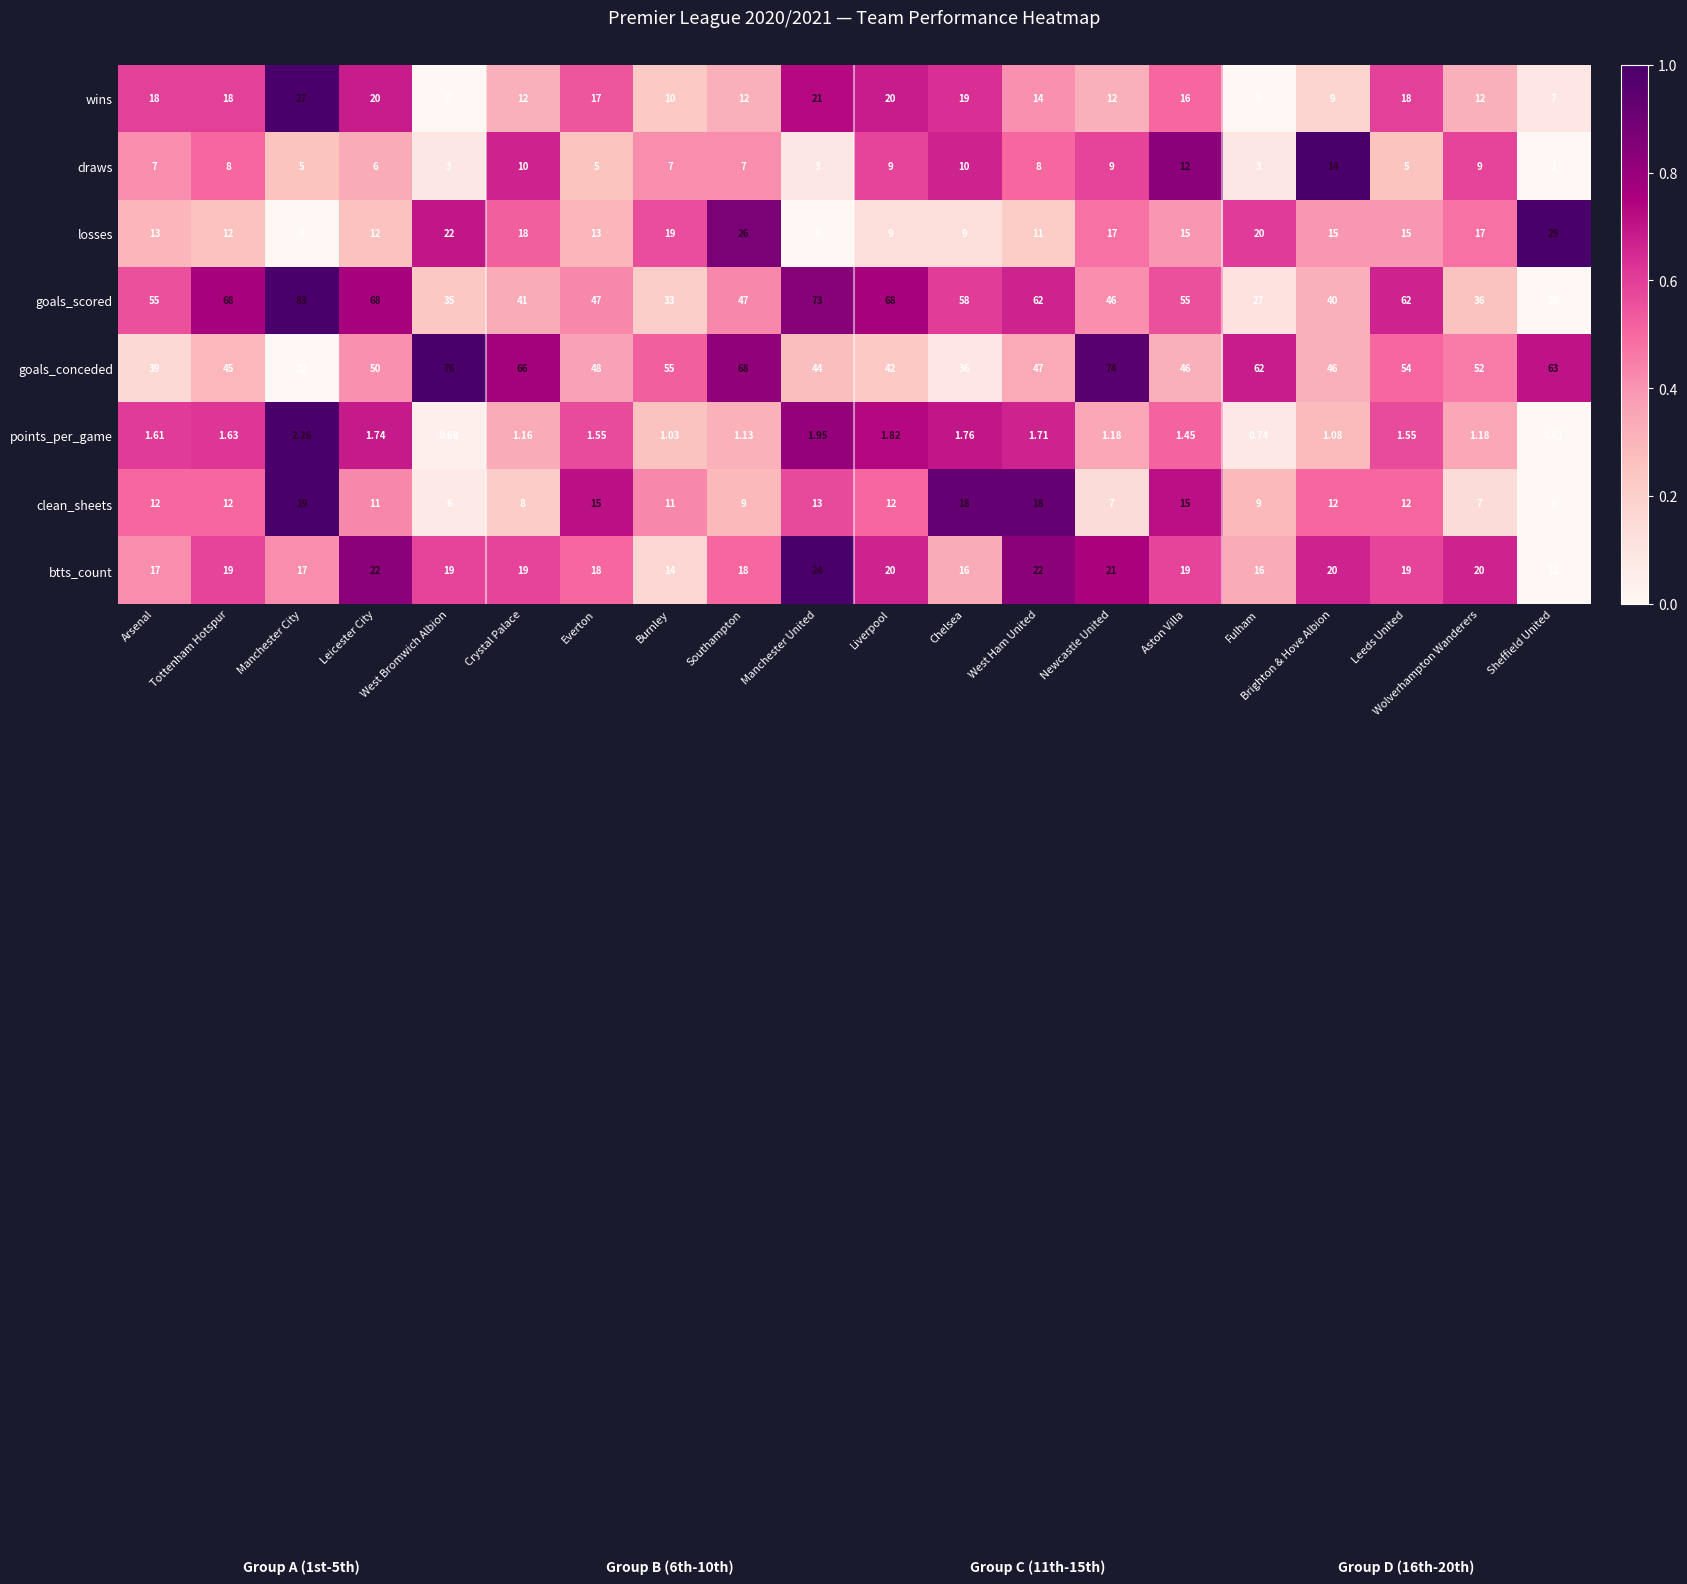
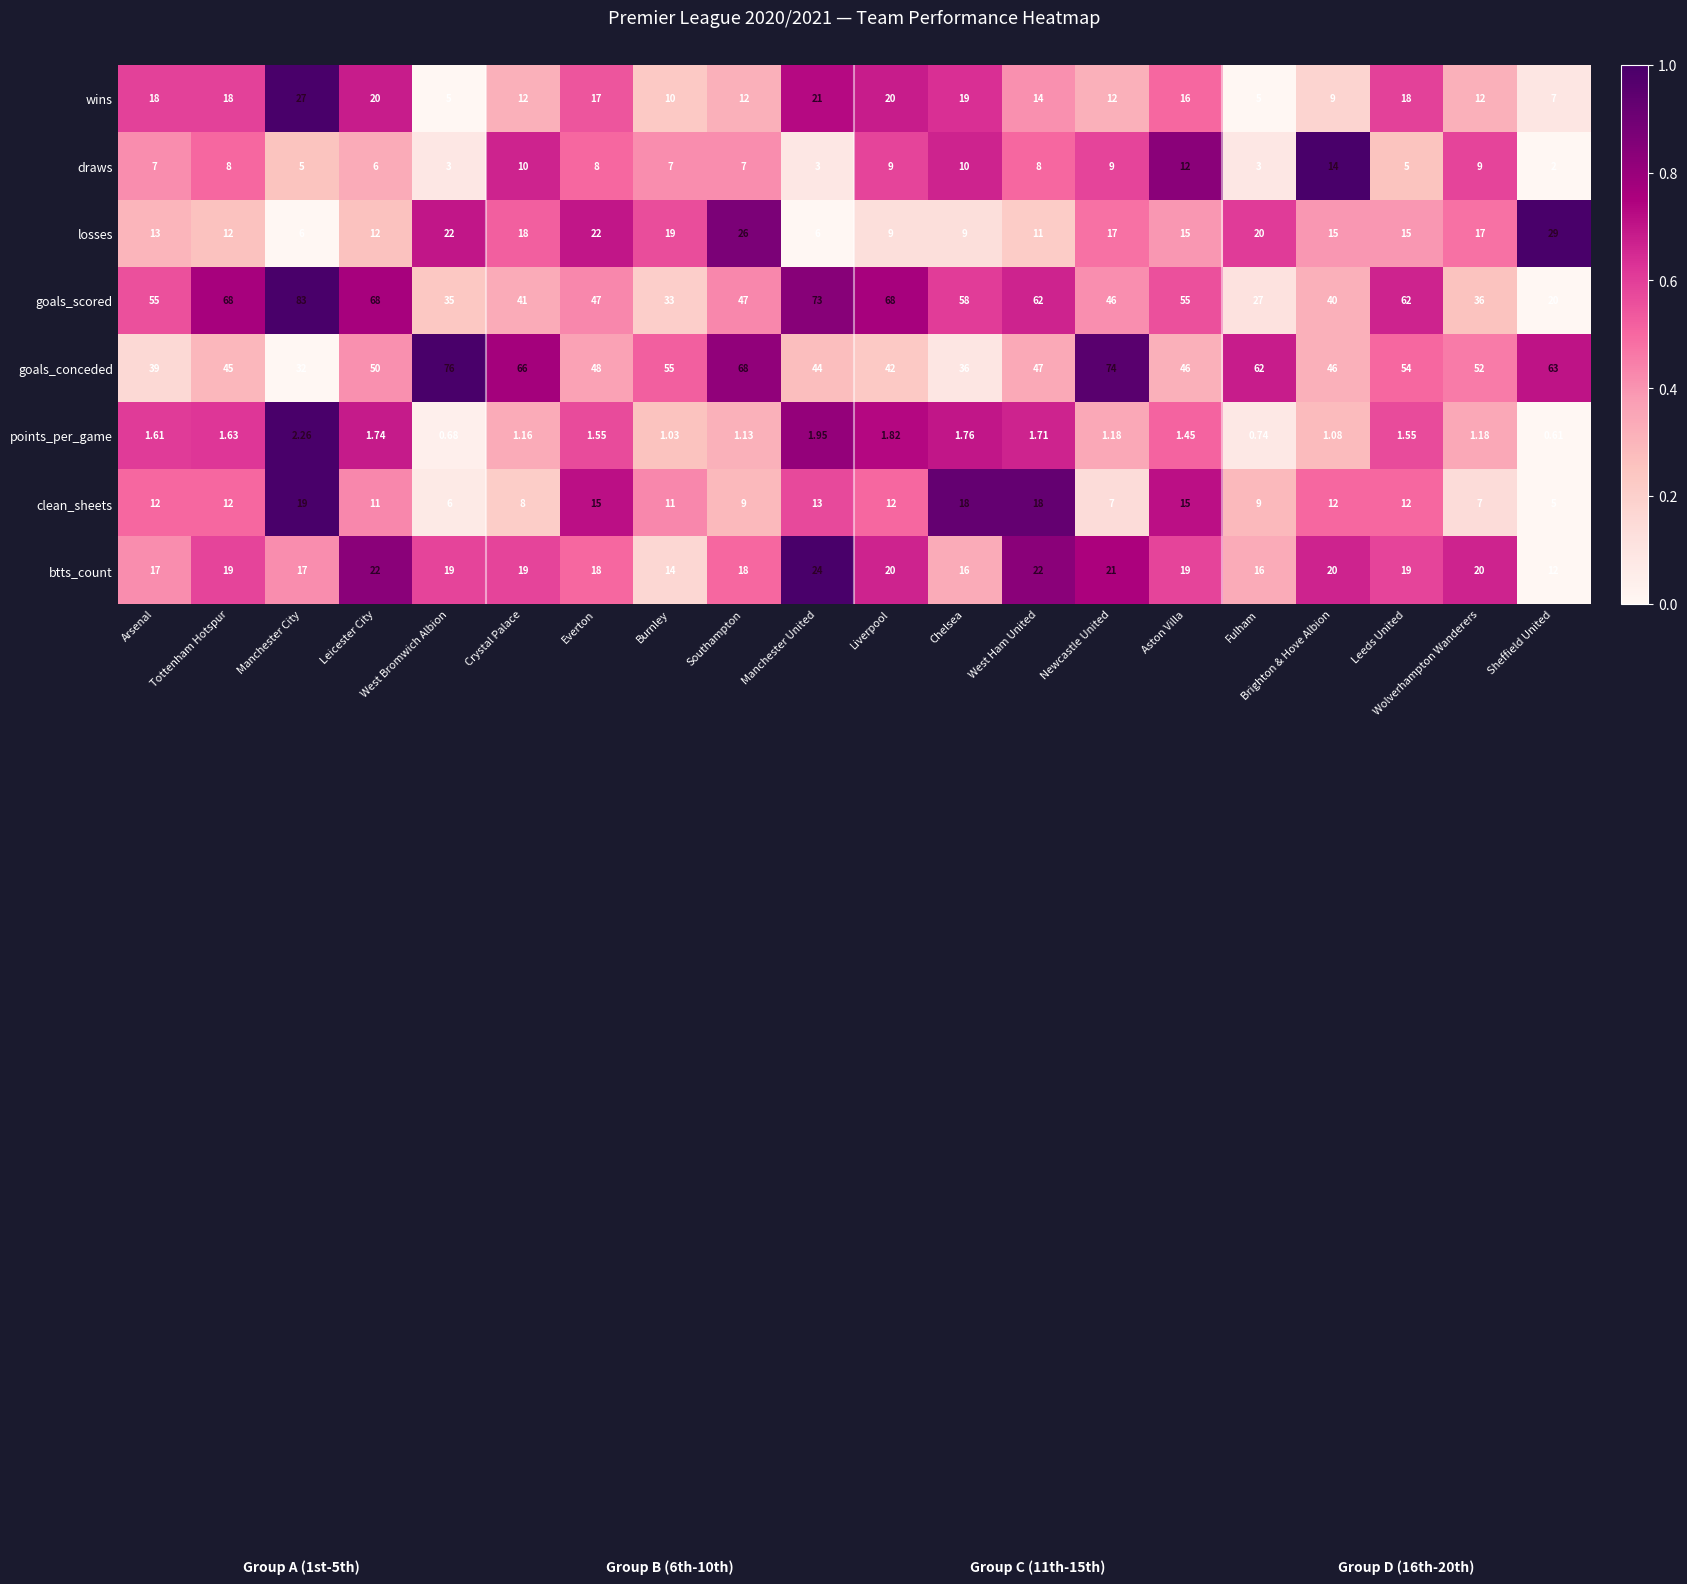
  {
    "wins": {
      "Arsenal": 18,
      "Tottenham Hotspur": 18,
      "Manchester City": 27,
      "Leicester City": 20,
      "Crystal Palace": 12,
      "Everton": 17,
      "Burnley": 10,
      "Southampton": 12,
      "Manchester United": 21,
      "Liverpool": 20,
      "Chelsea": 19,
      "West Ham United": 14,
      "Newcastle United": 12,
      "Aston Villa": 16,
      "Leeds United": 18,
      "Wolverhampton Wanderers": 12
    },
    "draws": {
      "Arsenal": 7,
      "Tottenham Hotspur": 8,
      "Manchester City": 5,
      "Leicester City": 6,
      "Crystal Palace": 10,
-     "Everton": 5,
+     "Everton": 8,
      "Burnley": 7,
      "Southampton": 7,
      "Liverpool": 9,
      "Chelsea": 10,
      "West Ham United": 8,
      "Newcastle United": 9,
      "Aston Villa": 12,
      "Brighton & Hove Albion": 14,
      "Leeds United": 5,
      "Wolverhampton Wanderers": 9
    },
    "losses": {
      "Arsenal": 13,
      "Tottenham Hotspur": 12,
      "Leicester City": 12,
      "West Bromwich Albion": 22,
      "Crystal Palace": 18,
-     "Everton": 13,
+     "Everton": 22,
      "Burnley": 19,
      "Southampton": 26,
      "West Ham United": 11,
      "Newcastle United": 17,
      "Aston Villa": 15,
      "Fulham": 20,
      "Brighton & Hove Albion": 15,
      "Leeds United": 15,
      "Wolverhampton Wanderers": 17,
      "Sheffield United": 29
    },
    "goals_scored": {
      "Arsenal": 55,
      "Tottenham Hotspur": 68,
      "Manchester City": 83,
      "Leicester City": 68,
      "West Bromwich Albion": 35,
      "Crystal Palace": 41,
      "Everton": 47,
      "Burnley": 33,
      "Southampton": 47,
      "Manchester United": 73,
      "Liverpool": 68,
      "Chelsea": 58,
      "West Ham United": 62,
      "Newcastle United": 46,
      "Aston Villa": 55,
      "Brighton & Hove Albion": 40,
      "Leeds United": 62,
      "Wolverhampton Wanderers": 36
    },
    "goals_conceded": {
      "Tottenham Hotspur": 45,
      "Leicester City": 50,
      "West Bromwich Albion": 76,
      "Crystal Palace": 66,
      "Everton": 48,
      "Burnley": 55,
      "Southampton": 68,
      "Manchester United": 44,
      "Liverpool": 42,
      "West Ham United": 47,
      "Newcastle United": 74,
      "Aston Villa": 46,
      "Fulham": 62,
      "Brighton & Hove Albion": 46,
      "Leeds United": 54,
      "Wolverhampton Wanderers": 52,
      "Sheffield United": 63
    },
    "points_per_game": {
      "Arsenal": 1.61,
      "Tottenham Hotspur": 1.63,
      "Manchester City": 2.26,
      "Leicester City": 1.74,
      "Crystal Palace": 1.16,
      "Everton": 1.55,
      "Burnley": 1.03,
      "Southampton": 1.13,
      "Manchester United": 1.95,
      "Liverpool": 1.82,
      "Chelsea": 1.76,
      "West Ham United": 1.71,
      "Newcastle United": 1.18,
      "Aston Villa": 1.45,
      "Brighton & Hove Albion": 1.08,
      "Leeds United": 1.55,
      "Wolverhampton Wanderers": 1.18
    },
    "clean_sheets": {
      "Arsenal": 12,
      "Tottenham Hotspur": 12,
      "Manchester City": 19,
      "Leicester City": 11,
      "Crystal Palace": 8,
      "Everton": 15,
      "Burnley": 11,
      "Southampton": 9,
      "Manchester United": 13,
      "Liverpool": 12,
      "Chelsea": 18,
      "West Ham United": 18,
      "Aston Villa": 15,
      "Fulham": 9,
      "Brighton & Hove Albion": 12,
      "Leeds United": 12
    },
    "btts_count": {
      "Arsenal": 17,
      "Tottenham Hotspur": 19,
      "Manchester City": 17,
      "Leicester City": 22,
      "West Bromwich Albion": 19,
      "Crystal Palace": 19,
      "Everton": 18,
      "Southampton": 18,
      "Manchester United": 24,
      "Liverpool": 20,
      "Chelsea": 16,
      "West Ham United": 22,
      "Newcastle United": 21,
      "Aston Villa": 19,
      "Fulham": 16,
      "Brighton & Hove Albion": 20,
      "Leeds United": 19,
      "Wolverhampton Wanderers": 20
    }
  }
